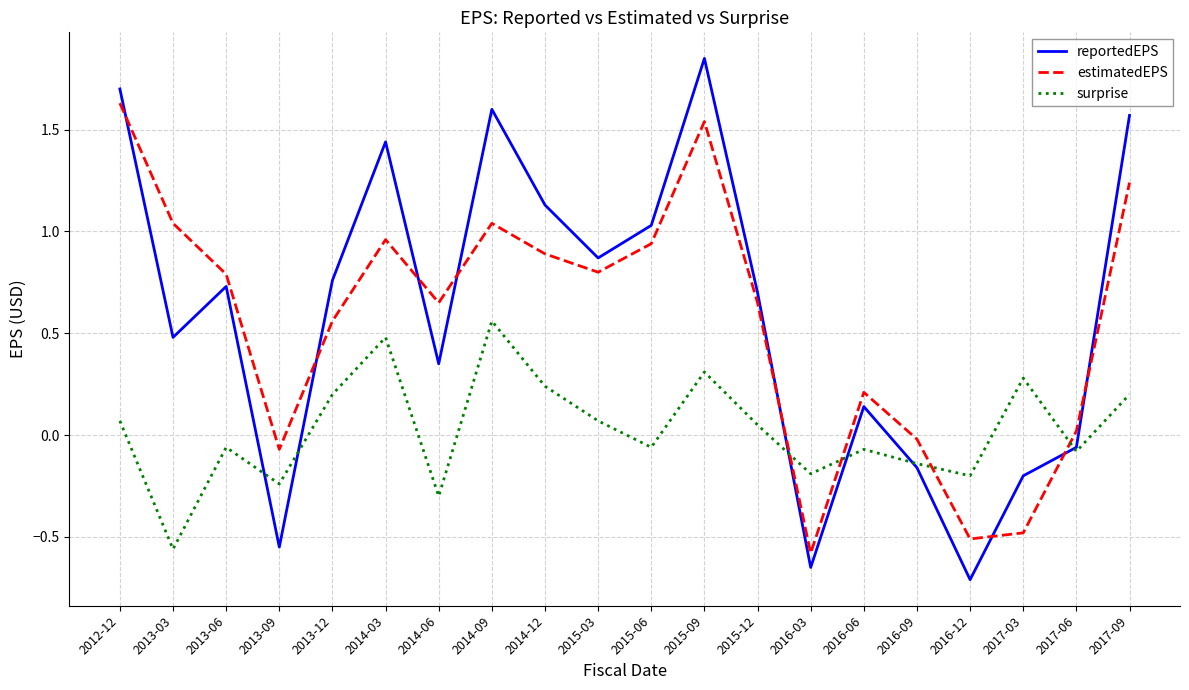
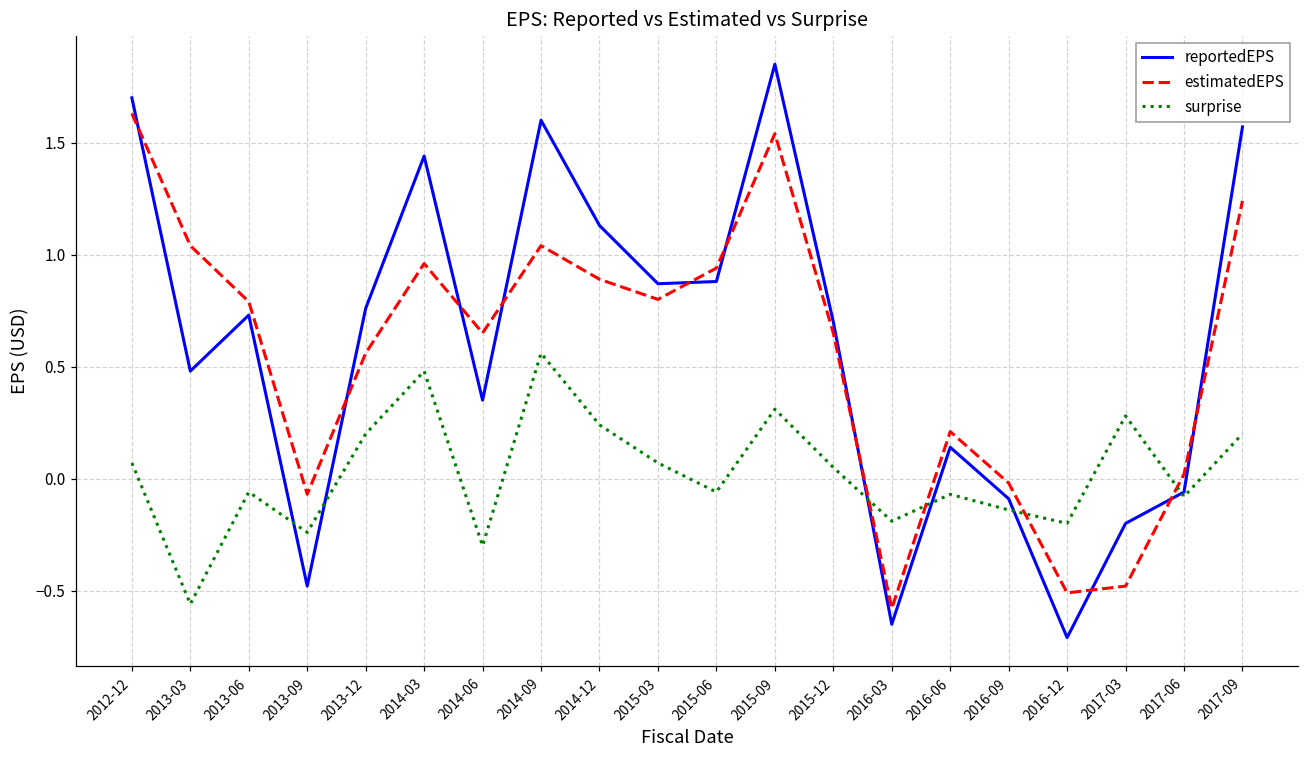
  {
    "reportedEPS": {
      "2012-12": 1.70,
      "2013-03": 0.48,
      "2013-06": 0.73,
-     "2013-09": -0.55,
+     "2013-09": -0.48,
      "2013-12": 0.76,
      "2014-03": 1.44,
      "2014-06": 0.35,
      "2014-09": 1.60,
      "2014-12": 1.13,
      "2015-03": 0.87,
-     "2015-06": 1.03,
+     "2015-06": 0.88,
      "2015-09": 1.85,
      "2015-12": 0.70,
      "2016-03": -0.65,
      "2016-06": 0.14,
-     "2016-09": -0.16,
+     "2016-09": -0.09,
      "2016-12": -0.71,
      "2017-03": -0.20,
      "2017-06": -0.06,
      "2017-09": 1.57
    },
    "estimatedEPS": {
      "2012-12": 1.63,
      "2013-03": 1.04,
      "2013-06": 0.79,
      "2013-09": -0.07,
      "2013-12": 0.56,
      "2014-03": 0.96,
      "2014-06": 0.65,
      "2014-09": 1.04,
      "2014-12": 0.89,
      "2015-03": 0.80,
      "2015-06": 0.94,
      "2015-09": 1.54,
      "2015-12": 0.65,
      "2016-03": -0.58,
      "2016-06": 0.21,
      "2016-09": -0.02,
      "2016-12": -0.51,
      "2017-03": -0.48,
      "2017-06": 0.02,
      "2017-09": 1.24
    },
    "surprise": {
      "2012-12": 0.07,
      "2013-03": -0.56,
      "2013-06": -0.06,
      "2013-09": -0.24,
      "2013-12": 0.20,
      "2014-03": 0.48,
      "2014-06": -0.30,
      "2014-09": 0.56,
      "2014-12": 0.24,
      "2015-03": 0.07,
      "2015-06": -0.06,
      "2015-09": 0.31,
      "2015-12": 0.05,
      "2016-03": -0.19,
      "2016-06": -0.07,
      "2016-09": -0.14,
      "2016-12": -0.20,
      "2017-03": 0.28,
      "2017-06": -0.08,
      "2017-09": 0.20
    }
  }
